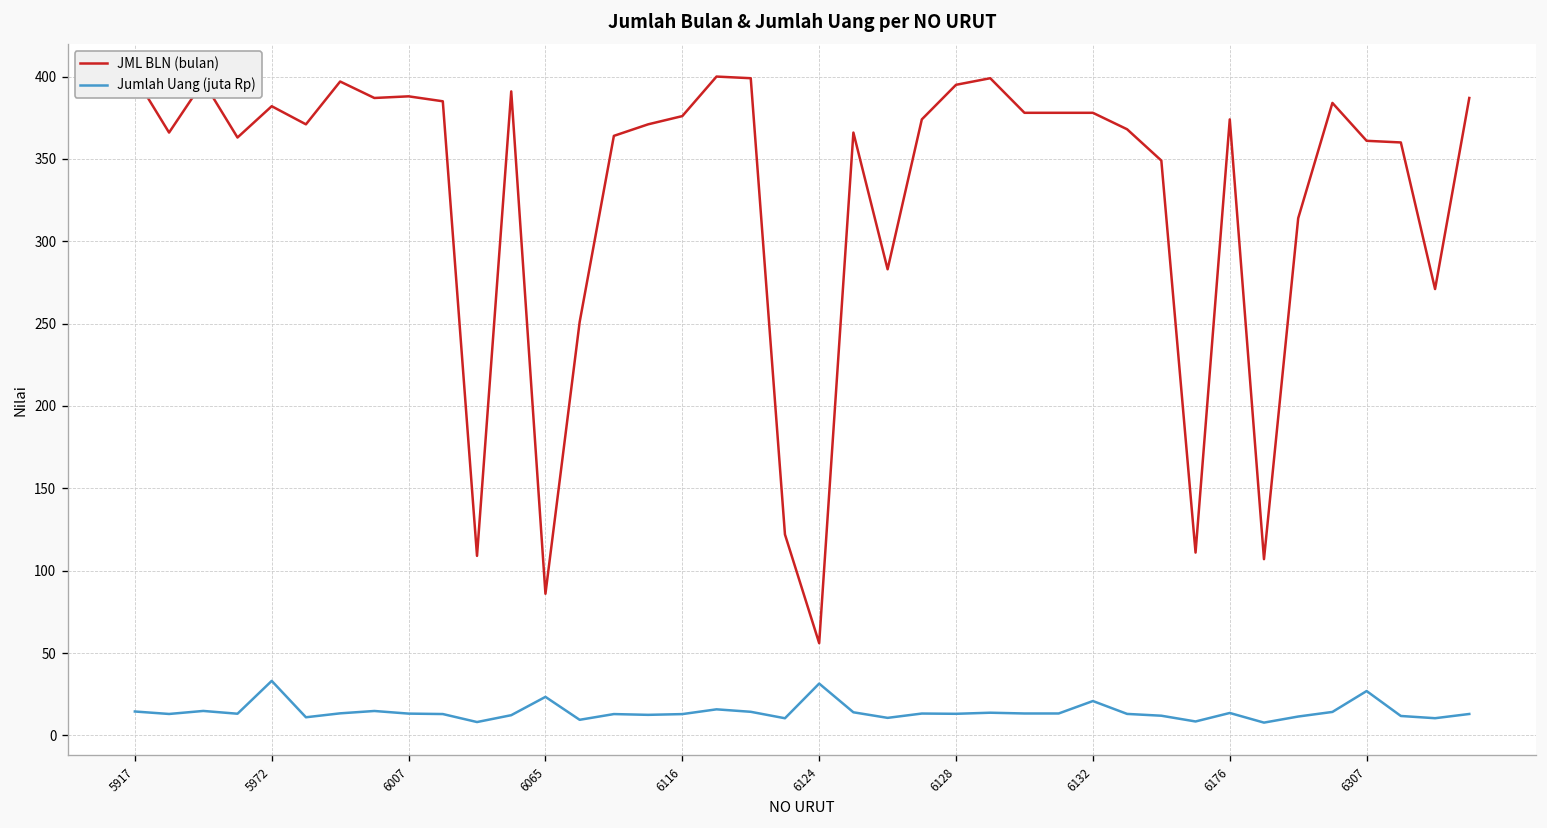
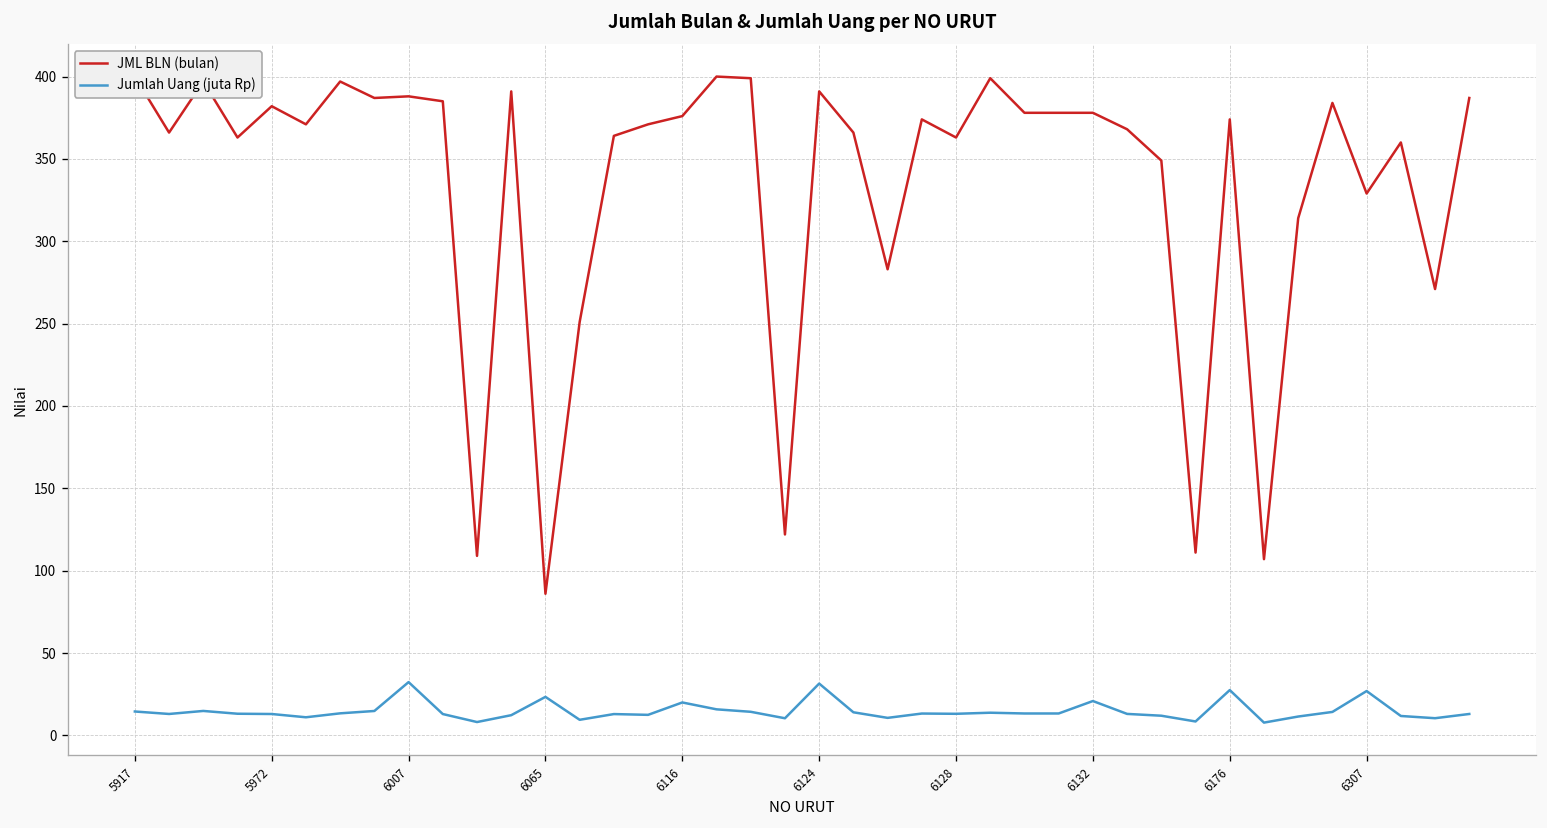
  {
    "JML BLN (bulan)": {
      "5972": 382,
      "6007": 388,
      "6065": 86,
      "6116": 376,
-     "6124": 56,
-     "6128": 395,
+     "6124": 391,
+     "6128": 363,
      "6132": 378,
      "6176": 374,
-     "6307": 361
+     "6307": 329
    },
    "Jumlah Uang (juta Rp)": {
      "5917": 15,
-     "5972": 33,
-     "6007": 13,
+     "5972": 13,
+     "6007": 32,
      "6065": 23,
-     "6116": 13,
+     "6116": 20,
      "6124": 31,
      "6128": 13,
      "6132": 21,
-     "6176": 14,
+     "6176": 28,
      "6307": 27
    }
  }
